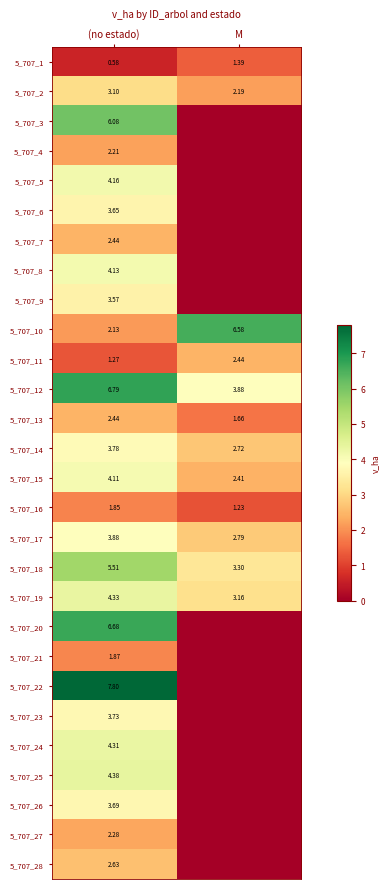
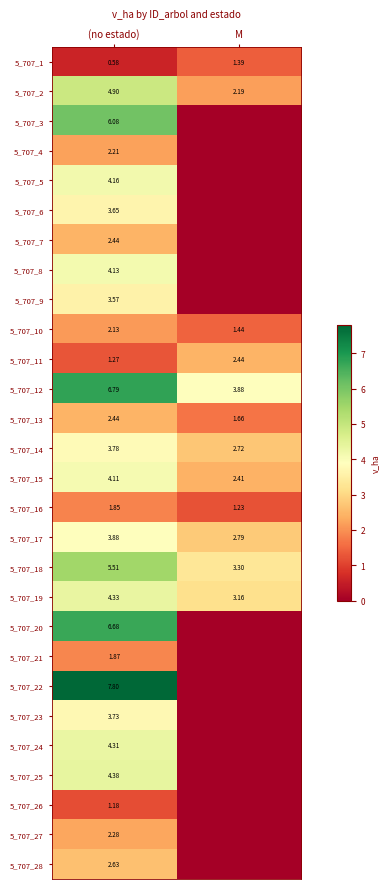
  {
    "5_707_1": {
      "(no estado)": 0.58,
      "M": 1.39
    },
    "5_707_2": {
-     "(no estado)": 3.10,
+     "(no estado)": 4.90,
      "M": 2.19
    },
    "5_707_3": {
      "(no estado)": 6.08
    },
    "5_707_4": {
      "(no estado)": 2.21
    },
    "5_707_5": {
      "(no estado)": 4.16
    },
    "5_707_6": {
      "(no estado)": 3.65
    },
    "5_707_7": {
      "(no estado)": 2.44
    },
    "5_707_8": {
      "(no estado)": 4.13
    },
    "5_707_9": {
      "(no estado)": 3.57
    },
    "5_707_10": {
      "(no estado)": 2.13,
-     "M": 6.58
+     "M": 1.44
    },
    "5_707_11": {
      "(no estado)": 1.27,
      "M": 2.44
    },
    "5_707_12": {
      "(no estado)": 6.79,
      "M": 3.88
    },
    "5_707_13": {
      "(no estado)": 2.44,
      "M": 1.66
    },
    "5_707_14": {
      "(no estado)": 3.78,
      "M": 2.72
    },
    "5_707_15": {
      "(no estado)": 4.11,
      "M": 2.41
    },
    "5_707_16": {
      "(no estado)": 1.85,
      "M": 1.23
    },
    "5_707_17": {
      "(no estado)": 3.88,
      "M": 2.79
    },
    "5_707_18": {
      "(no estado)": 5.51,
      "M": 3.30
    },
    "5_707_19": {
      "(no estado)": 4.33,
      "M": 3.16
    },
    "5_707_20": {
      "(no estado)": 6.68
    },
    "5_707_21": {
      "(no estado)": 1.87
    },
    "5_707_22": {
      "(no estado)": 7.80
    },
    "5_707_23": {
      "(no estado)": 3.73
    },
    "5_707_24": {
      "(no estado)": 4.31
    },
    "5_707_25": {
      "(no estado)": 4.38
    },
    "5_707_26": {
-     "(no estado)": 3.69
+     "(no estado)": 1.18
    },
    "5_707_27": {
      "(no estado)": 2.28
    },
    "5_707_28": {
      "(no estado)": 2.63
    }
  }
